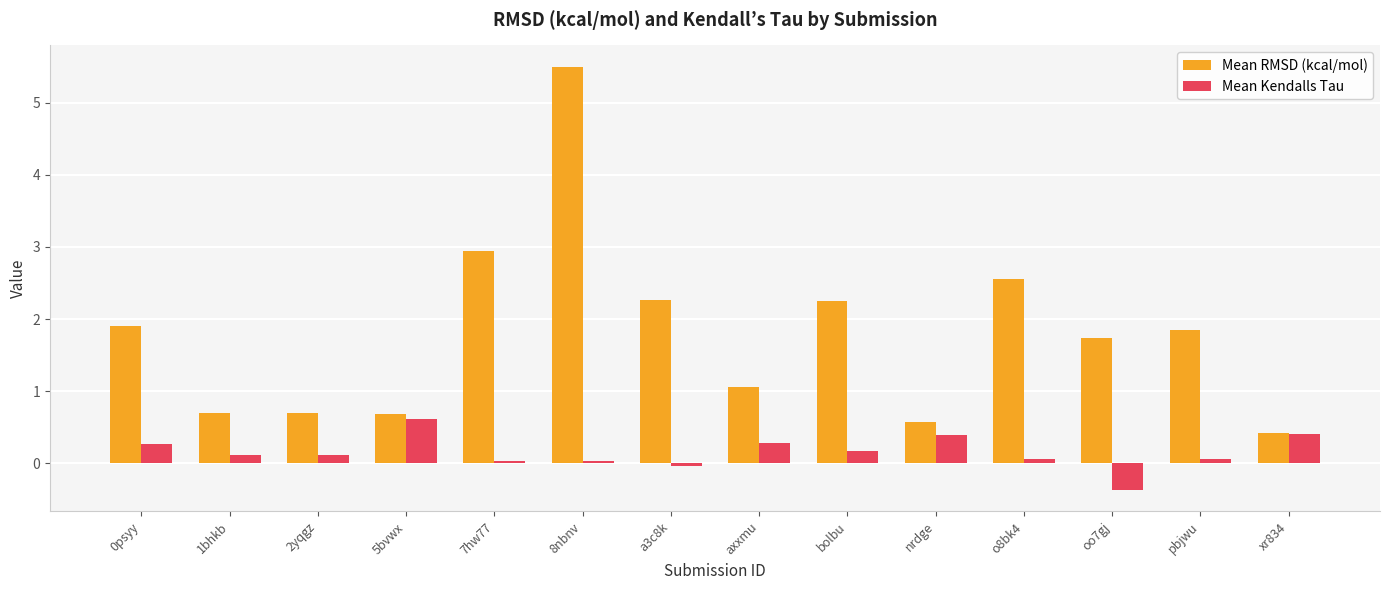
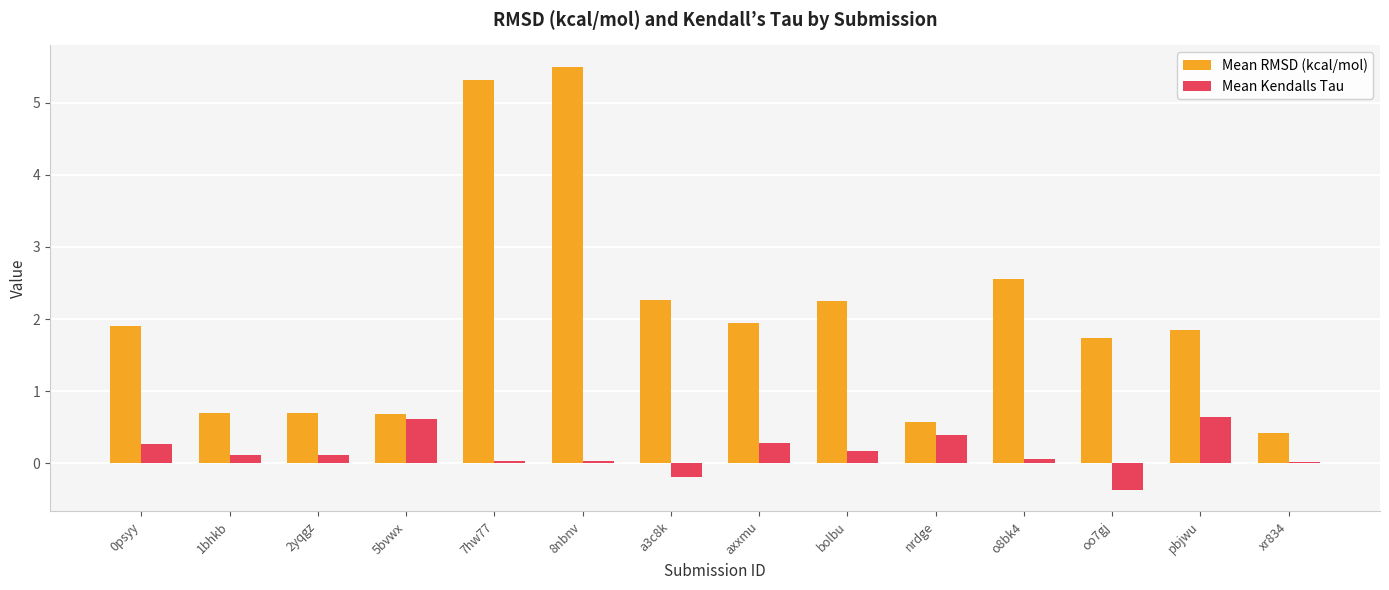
  {
    "Mean RMSD (kcal/mol)": {
      "0psyy": 1.9,
      "1bhkb": 0.7,
      "2yqgz": 0.7,
      "5bvwx": 0.7,
-     "7hw77": 3.0,
+     "7hw77": 5.3,
      "8nbnv": 5.5,
      "a3c8k": 2.3,
-     "axxmu": 1.1,
+     "axxmu": 1.9,
      "bolbu": 2.3,
      "nrdge": 0.6,
      "o8bk4": 2.6,
      "oo7gj": 1.7,
      "pbjwu": 1.9,
      "xr834": 0.4
    },
    "Mean Kendalls Tau": {
      "0psyy": 0.3,
      "1bhkb": 0.1,
      "2yqgz": 0.1,
      "5bvwx": 0.6,
      "7hw77": 0.0,
      "8nbnv": 0.0,
-     "a3c8k": 0.0,
+     "a3c8k": -0.2,
      "axxmu": 0.3,
      "bolbu": 0.2,
      "nrdge": 0.4,
      "o8bk4": 0.1,
      "oo7gj": -0.4,
-     "pbjwu": 0.1,
-     "xr834": 0.4
+     "pbjwu": 0.7,
+     "xr834": 0.0
    }
  }
